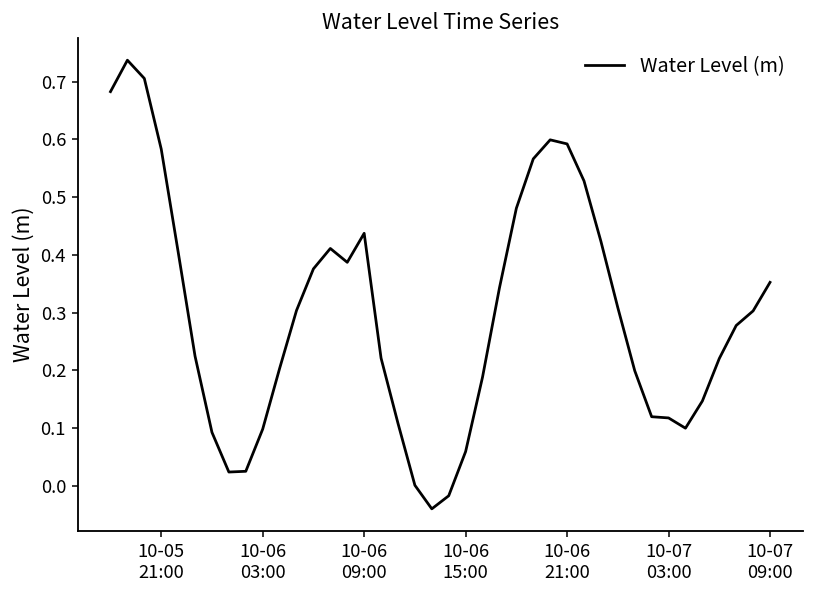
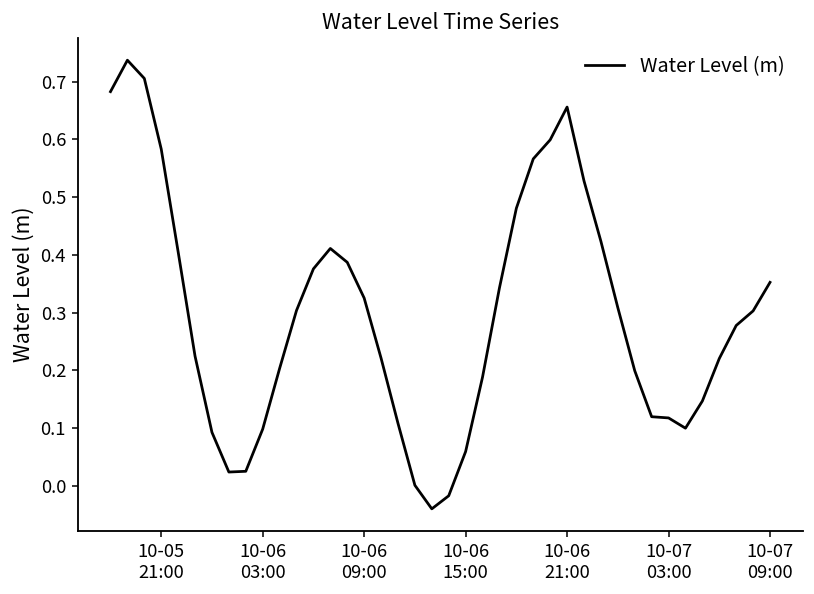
  {
    "10-05 21:00": 0.58,
    "10-06 03:00": 0.10,
-   "10-06 09:00": 0.44,
+   "10-06 09:00": 0.33,
    "10-06 15:00": 0.06,
-   "10-06 21:00": 0.59,
+   "10-06 21:00": 0.66,
    "10-07 03:00": 0.12,
    "10-07 09:00": 0.35
  }
